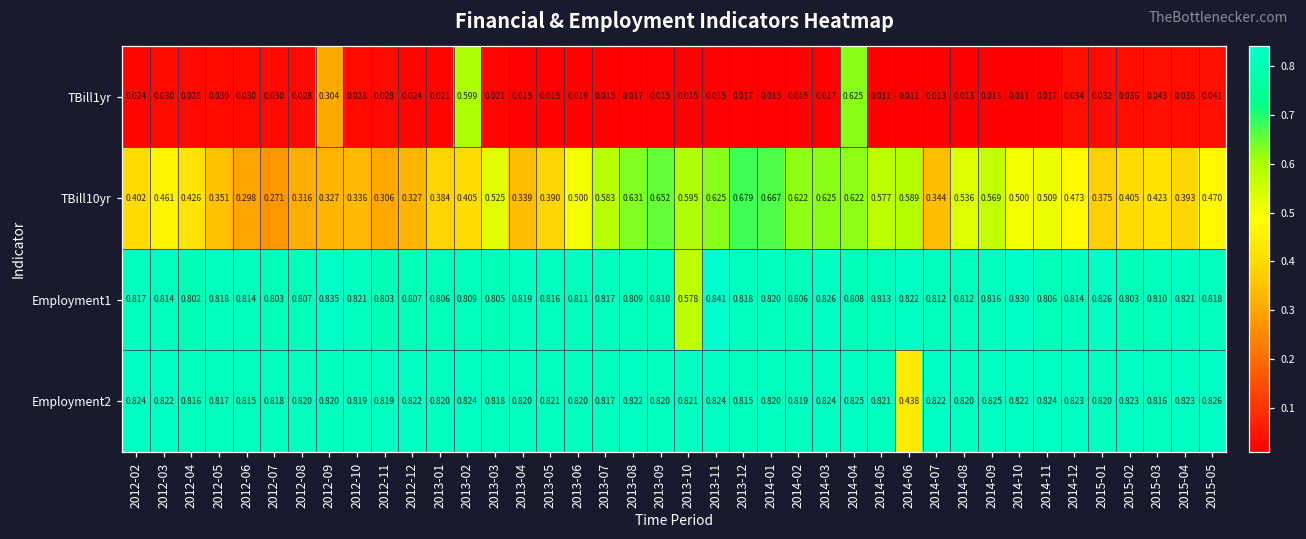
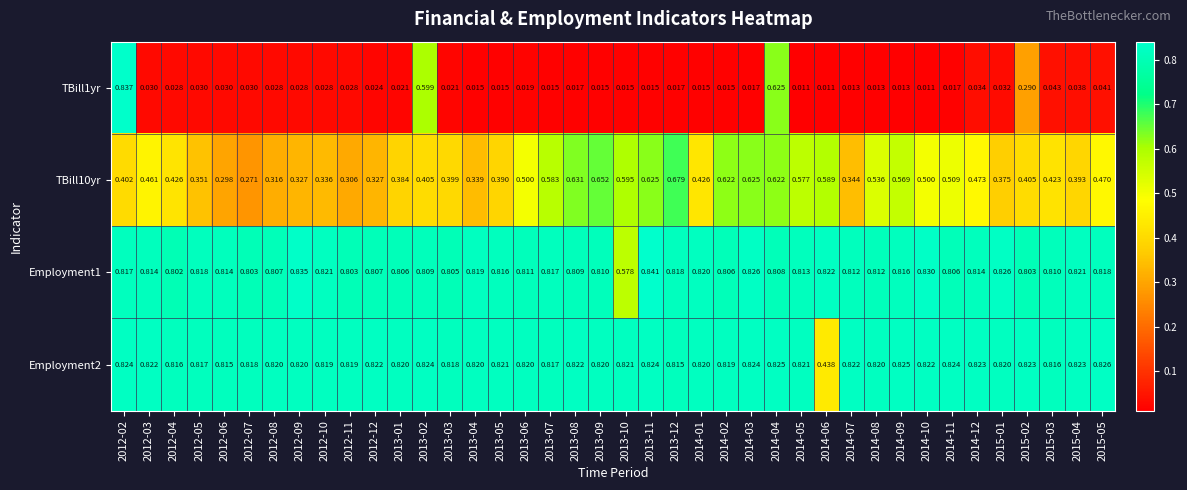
  {
    "TBill1yr": {
-     "2012-02": 0.024,
+     "2012-02": 0.837,
      "2012-03": 0.030,
      "2012-04": 0.028,
      "2012-05": 0.030,
      "2012-06": 0.030,
      "2012-07": 0.030,
      "2012-08": 0.028,
-     "2012-09": 0.304,
+     "2012-09": 0.028,
      "2012-10": 0.028,
      "2012-11": 0.028,
      "2012-12": 0.024,
      "2013-01": 0.021,
      "2013-02": 0.599,
      "2013-03": 0.021,
      "2013-04": 0.015,
      "2013-05": 0.015,
      "2013-06": 0.019,
      "2013-07": 0.015,
      "2013-08": 0.017,
      "2013-09": 0.015,
      "2013-10": 0.015,
      "2013-11": 0.015,
      "2013-12": 0.017,
      "2014-01": 0.015,
      "2014-02": 0.015,
      "2014-03": 0.017,
      "2014-04": 0.625,
      "2014-05": 0.011,
      "2014-06": 0.011,
      "2014-07": 0.013,
      "2014-08": 0.013,
      "2014-09": 0.013,
      "2014-10": 0.011,
      "2014-11": 0.017,
      "2014-12": 0.034,
      "2015-01": 0.032,
-     "2015-02": 0.036,
+     "2015-02": 0.290,
      "2015-03": 0.043,
      "2015-04": 0.038,
      "2015-05": 0.041
    },
    "TBill10yr": {
      "2012-02": 0.402,
      "2012-03": 0.461,
      "2012-04": 0.426,
      "2012-05": 0.351,
      "2012-06": 0.298,
      "2012-07": 0.271,
      "2012-08": 0.316,
      "2012-09": 0.327,
      "2012-10": 0.336,
      "2012-11": 0.306,
      "2012-12": 0.327,
      "2013-01": 0.384,
      "2013-02": 0.405,
-     "2013-03": 0.525,
+     "2013-03": 0.399,
      "2013-04": 0.339,
      "2013-05": 0.390,
      "2013-06": 0.500,
      "2013-07": 0.583,
      "2013-08": 0.631,
      "2013-09": 0.652,
      "2013-10": 0.595,
      "2013-11": 0.625,
      "2013-12": 0.679,
-     "2014-01": 0.667,
+     "2014-01": 0.426,
      "2014-02": 0.622,
      "2014-03": 0.625,
      "2014-04": 0.622,
      "2014-05": 0.577,
      "2014-06": 0.589,
      "2014-07": 0.344,
      "2014-08": 0.536,
      "2014-09": 0.569,
      "2014-10": 0.500,
      "2014-11": 0.509,
      "2014-12": 0.473,
      "2015-01": 0.375,
      "2015-02": 0.405,
      "2015-03": 0.423,
      "2015-04": 0.393,
      "2015-05": 0.470
    },
    "Employment1": {
      "2012-02": 0.817,
      "2012-03": 0.814,
      "2012-04": 0.802,
      "2012-05": 0.818,
      "2012-06": 0.814,
      "2012-07": 0.803,
      "2012-08": 0.807,
      "2012-09": 0.835,
      "2012-10": 0.821,
      "2012-11": 0.803,
      "2012-12": 0.807,
      "2013-01": 0.806,
      "2013-02": 0.809,
      "2013-03": 0.805,
      "2013-04": 0.819,
      "2013-05": 0.816,
      "2013-06": 0.811,
      "2013-07": 0.817,
      "2013-08": 0.809,
      "2013-09": 0.810,
      "2013-10": 0.578,
      "2013-11": 0.841,
      "2013-12": 0.818,
      "2014-01": 0.820,
      "2014-02": 0.806,
      "2014-03": 0.826,
      "2014-04": 0.808,
      "2014-05": 0.813,
      "2014-06": 0.822,
      "2014-07": 0.812,
      "2014-08": 0.812,
      "2014-09": 0.816,
      "2014-10": 0.830,
      "2014-11": 0.806,
      "2014-12": 0.814,
      "2015-01": 0.826,
      "2015-02": 0.803,
      "2015-03": 0.810,
      "2015-04": 0.821,
      "2015-05": 0.818
    },
    "Employment2": {
      "2012-02": 0.824,
      "2012-03": 0.822,
      "2012-04": 0.816,
      "2012-05": 0.817,
      "2012-06": 0.815,
      "2012-07": 0.818,
      "2012-08": 0.820,
      "2012-09": 0.820,
      "2012-10": 0.819,
      "2012-11": 0.819,
      "2012-12": 0.822,
      "2013-01": 0.820,
      "2013-02": 0.824,
      "2013-03": 0.818,
      "2013-04": 0.820,
      "2013-05": 0.821,
      "2013-06": 0.820,
      "2013-07": 0.817,
      "2013-08": 0.822,
      "2013-09": 0.820,
      "2013-10": 0.821,
      "2013-11": 0.824,
      "2013-12": 0.815,
      "2014-01": 0.820,
      "2014-02": 0.819,
      "2014-03": 0.824,
      "2014-04": 0.825,
      "2014-05": 0.821,
      "2014-06": 0.438,
      "2014-07": 0.822,
      "2014-08": 0.820,
      "2014-09": 0.825,
      "2014-10": 0.822,
      "2014-11": 0.824,
      "2014-12": 0.823,
      "2015-01": 0.820,
      "2015-02": 0.823,
      "2015-03": 0.816,
      "2015-04": 0.823,
      "2015-05": 0.826
    }
  }
